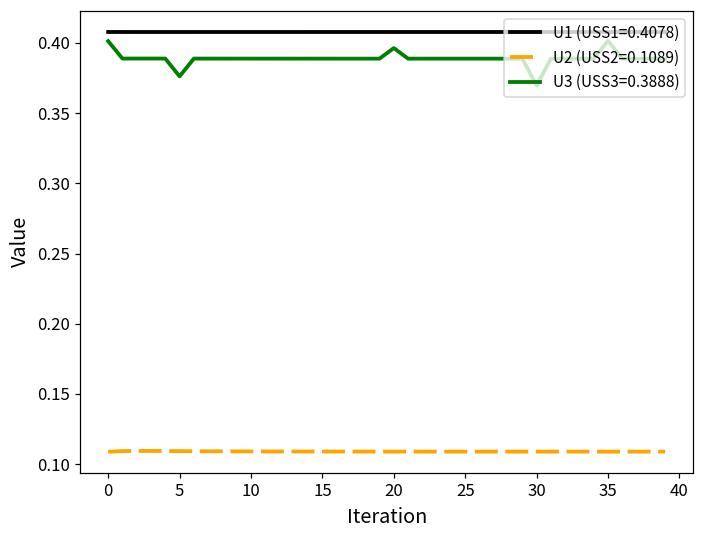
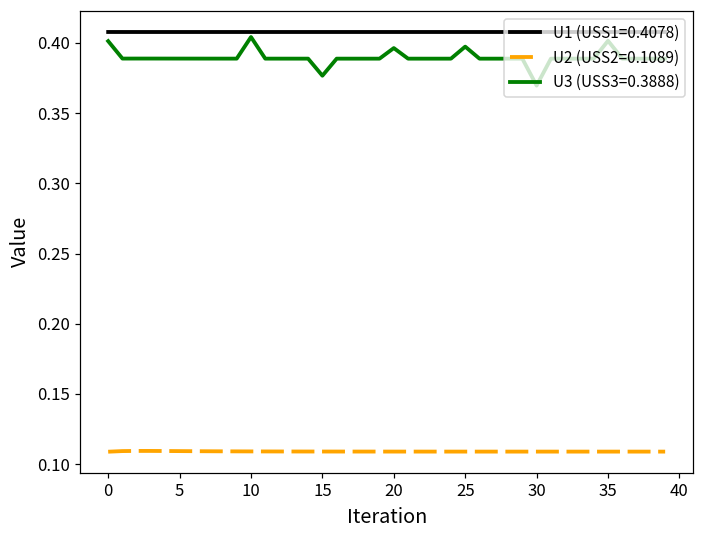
  {
    "U1 (USS1=0.4078)": {
      "0": 0.408,
      "5": 0.408,
      "10": 0.408,
      "15": 0.408,
      "20": 0.408,
      "25": 0.408
    },
    "U2 (USS2=0.1089)": {
      "0": 0.109,
      "5": 0.109,
      "10": 0.109,
      "15": 0.109,
      "20": 0.109,
      "25": 0.109,
      "30": 0.109,
      "35": 0.109
    },
    "U3 (USS3=0.3888)": {
      "0": 0.401,
-     "5": 0.376,
-     "10": 0.389,
-     "15": 0.389,
+     "5": 0.389,
+     "10": 0.404,
+     "15": 0.377,
      "20": 0.396,
-     "25": 0.389
+     "25": 0.397
    }
  }
